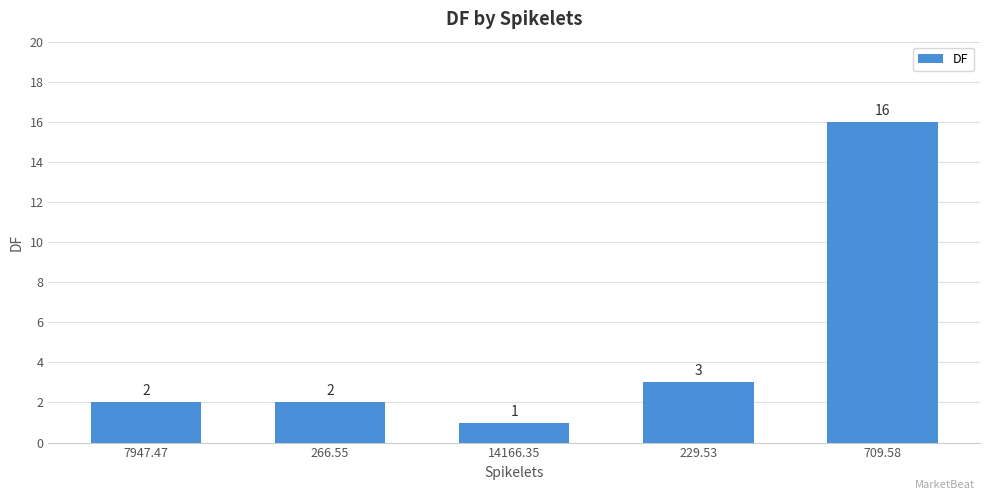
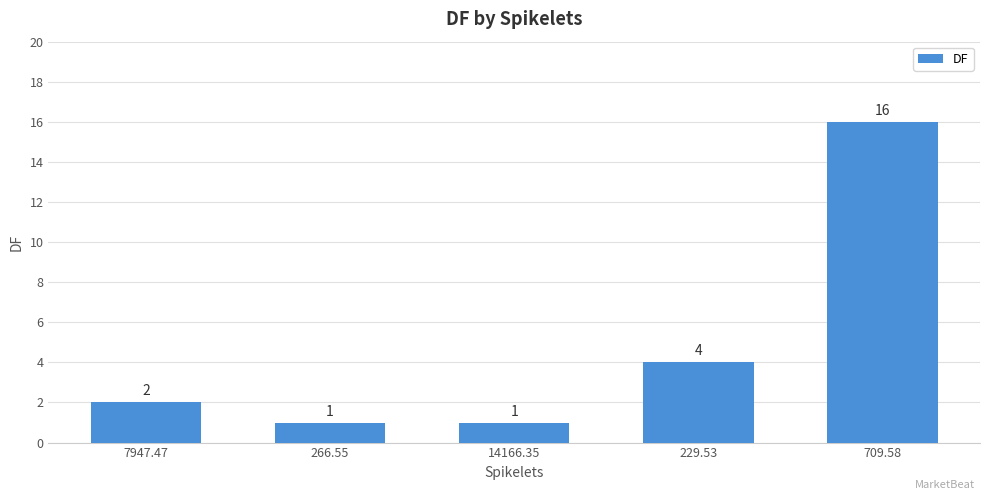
  {
    "7947.47": 2,
-   "266.55": 2,
+   "266.55": 1,
    "14166.35": 1,
-   "229.53": 3,
+   "229.53": 4,
    "709.58": 16
  }
